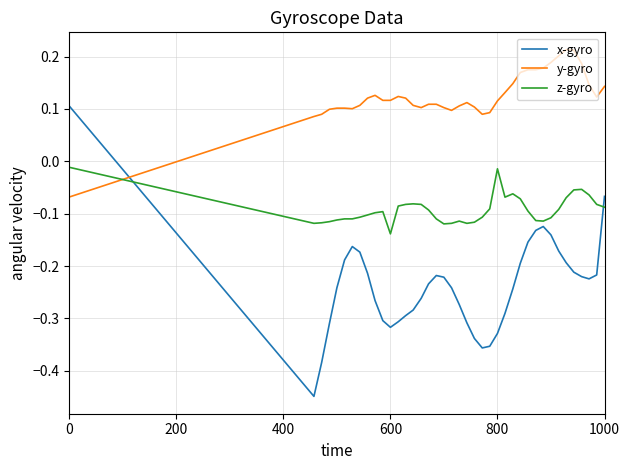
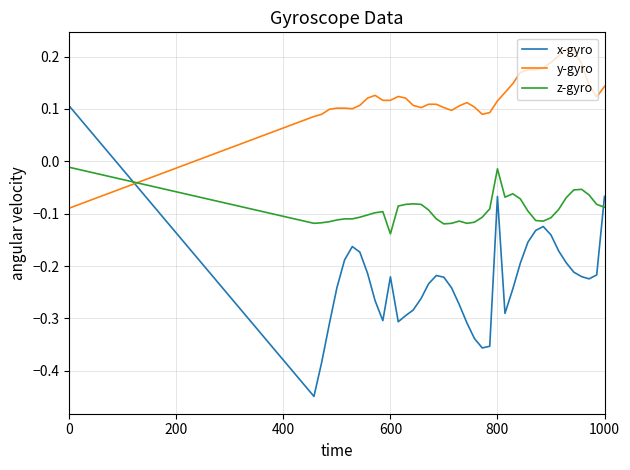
  {
    "x-gyro": {
      "0": 0.11,
-     "600": -0.32,
-     "800": -0.33,
+     "600": -0.22,
+     "800": -0.07,
      "1000": -0.07
    },
    "y-gyro": {
-     "0": -0.07,
+     "0": -0.09,
      "600": 0.12,
      "800": 0.12,
      "1000": 0.14
    },
    "z-gyro": {
      "0": -0.01,
      "600": -0.14,
      "800": -0.01,
      "1000": -0.09
    }
  }
